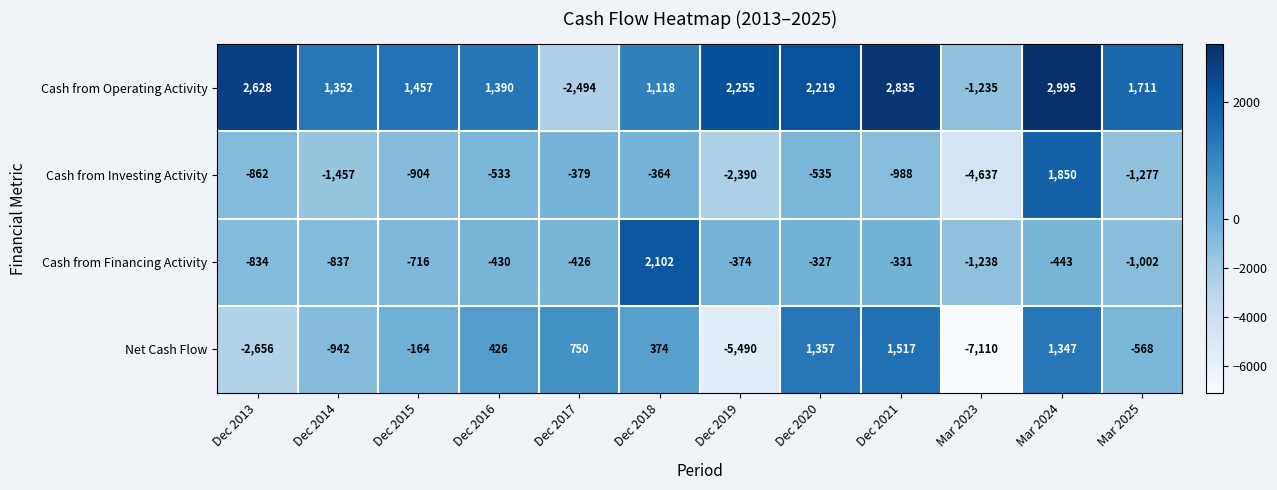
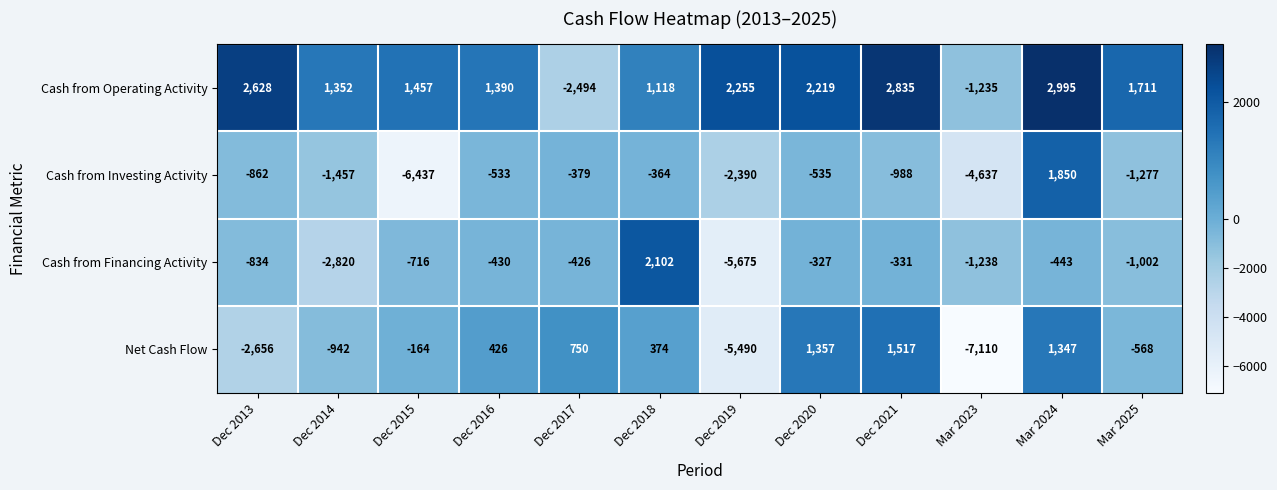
  {
    "Cash from Operating Activity": {
      "Dec 2013": "2,628",
      "Dec 2014": "1,352",
      "Dec 2015": "1,457",
      "Dec 2016": "1,390",
      "Dec 2017": "-2,494",
      "Dec 2018": "1,118",
      "Dec 2019": "2,255",
      "Dec 2020": "2,219",
      "Dec 2021": "2,835",
      "Mar 2023": "-1,235",
      "Mar 2024": "2,995",
      "Mar 2025": "1,711"
    },
    "Cash from Investing Activity": {
      "Dec 2013": "-862",
      "Dec 2014": "-1,457",
-     "Dec 2015": "-904",
+     "Dec 2015": "-6,437",
      "Dec 2016": "-533",
      "Dec 2017": "-379",
      "Dec 2018": "-364",
      "Dec 2019": "-2,390",
      "Dec 2020": "-535",
      "Dec 2021": "-988",
      "Mar 2023": "-4,637",
      "Mar 2024": "1,850",
      "Mar 2025": "-1,277"
    },
    "Cash from Financing Activity": {
      "Dec 2013": "-834",
-     "Dec 2014": "-837",
+     "Dec 2014": "-2,820",
      "Dec 2015": "-716",
      "Dec 2016": "-430",
      "Dec 2017": "-426",
      "Dec 2018": "2,102",
-     "Dec 2019": "-374",
+     "Dec 2019": "-5,675",
      "Dec 2020": "-327",
      "Dec 2021": "-331",
      "Mar 2023": "-1,238",
      "Mar 2024": "-443",
      "Mar 2025": "-1,002"
    },
    "Net Cash Flow": {
      "Dec 2013": "-2,656",
      "Dec 2014": "-942",
      "Dec 2015": "-164",
      "Dec 2016": "426",
      "Dec 2017": "750",
      "Dec 2018": "374",
      "Dec 2019": "-5,490",
      "Dec 2020": "1,357",
      "Dec 2021": "1,517",
      "Mar 2023": "-7,110",
      "Mar 2024": "1,347",
      "Mar 2025": "-568"
    }
  }
